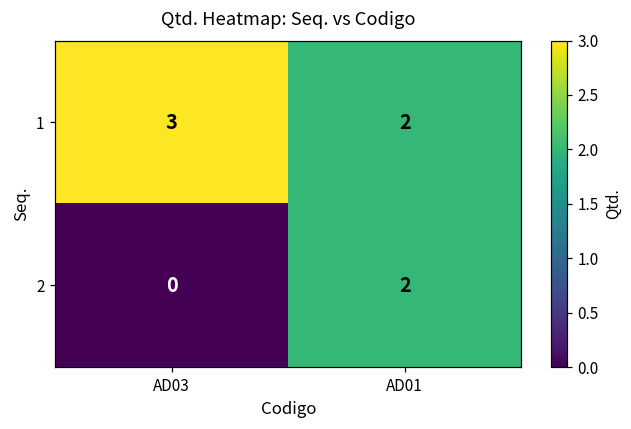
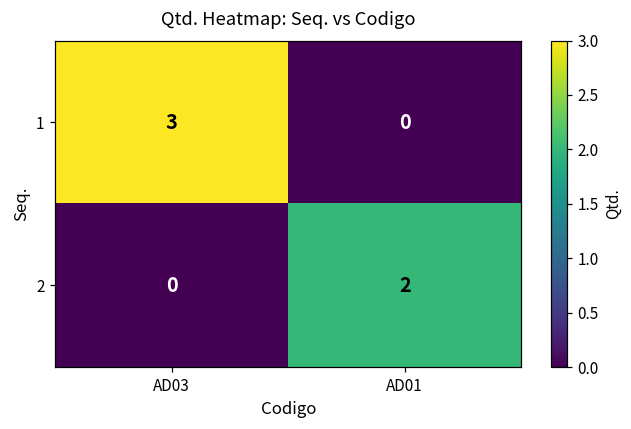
  {
    "1": {
      "AD03": 3,
-     "AD01": 2
+     "AD01": 0
    },
    "2": {
      "AD03": 0,
      "AD01": 2
    }
  }
